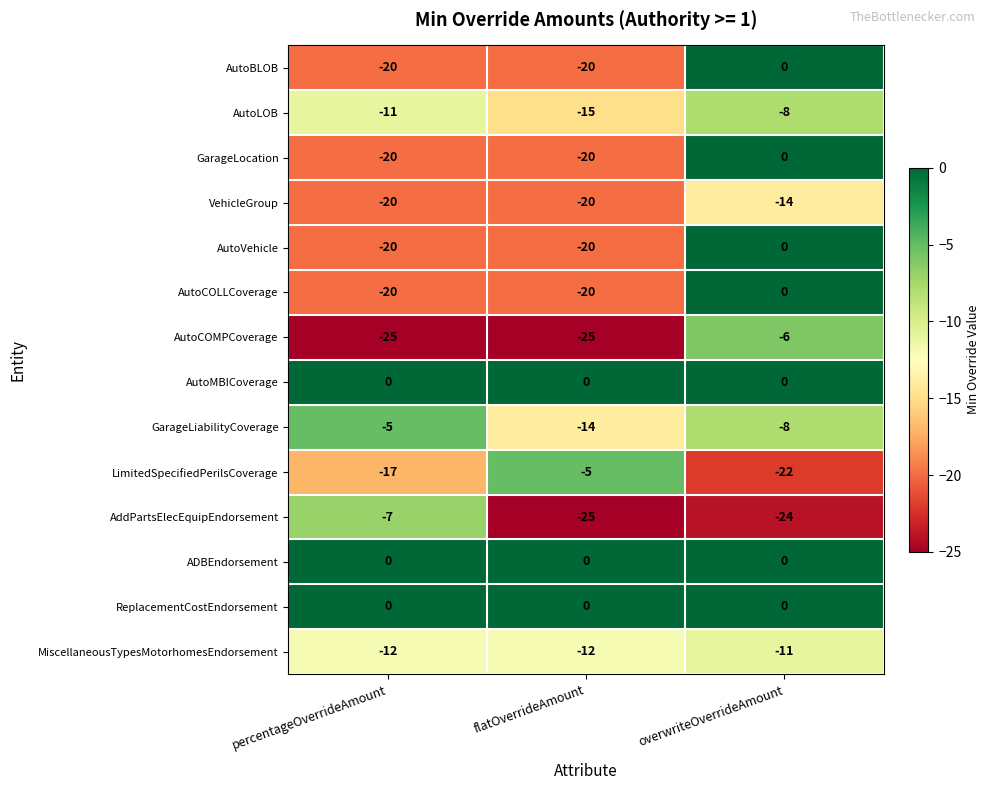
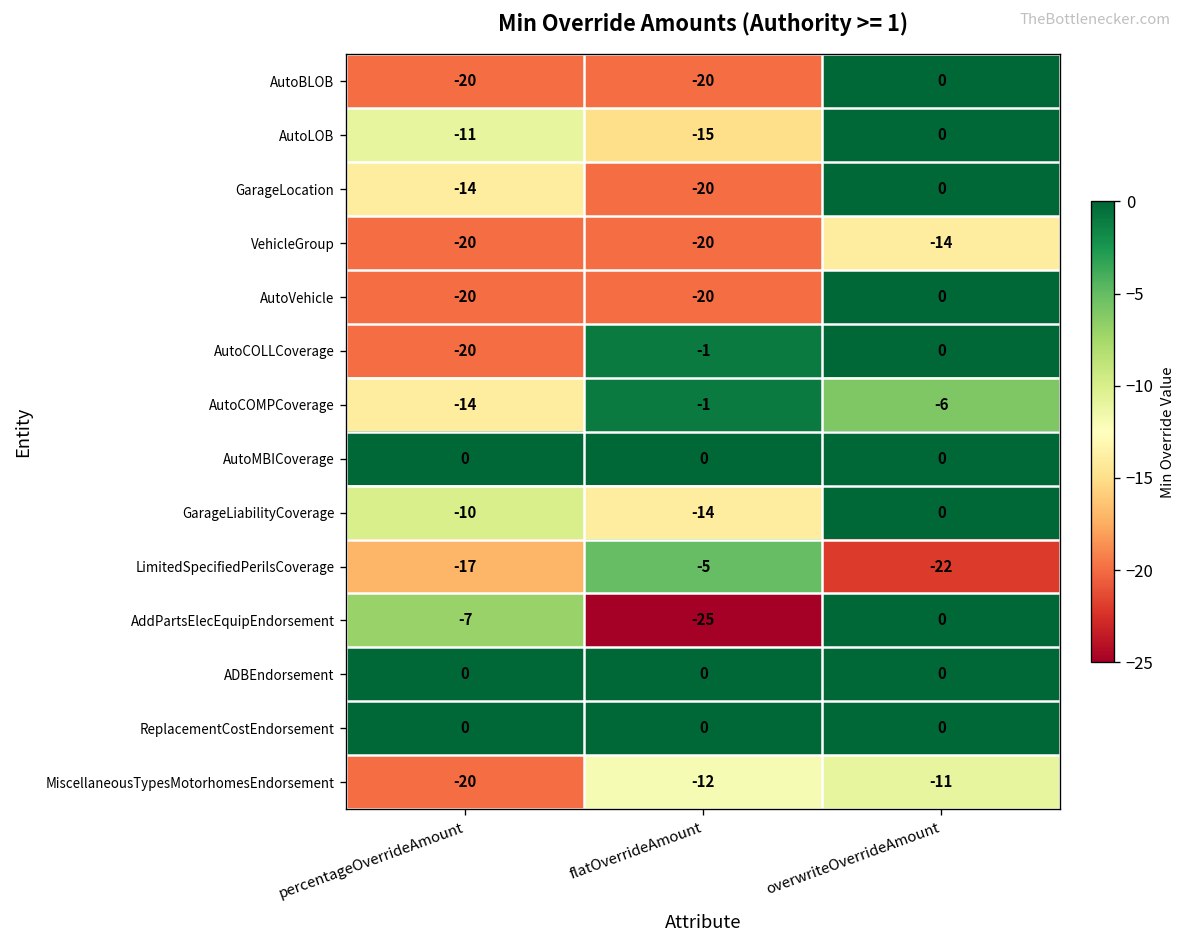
  {
    "AutoBLOB": {
      "percentageOverrideAmount": -20,
      "flatOverrideAmount": -20,
      "overwriteOverrideAmount": 0
    },
    "AutoLOB": {
      "percentageOverrideAmount": -11,
      "flatOverrideAmount": -15,
-     "overwriteOverrideAmount": -8
+     "overwriteOverrideAmount": 0
    },
    "GarageLocation": {
-     "percentageOverrideAmount": -20,
+     "percentageOverrideAmount": -14,
      "flatOverrideAmount": -20,
      "overwriteOverrideAmount": 0
    },
    "VehicleGroup": {
      "percentageOverrideAmount": -20,
      "flatOverrideAmount": -20,
      "overwriteOverrideAmount": -14
    },
    "AutoVehicle": {
      "percentageOverrideAmount": -20,
      "flatOverrideAmount": -20,
      "overwriteOverrideAmount": 0
    },
    "AutoCOLLCoverage": {
      "percentageOverrideAmount": -20,
-     "flatOverrideAmount": -20,
+     "flatOverrideAmount": -1,
      "overwriteOverrideAmount": 0
    },
    "AutoCOMPCoverage": {
-     "percentageOverrideAmount": -25,
-     "flatOverrideAmount": -25,
+     "percentageOverrideAmount": -14,
+     "flatOverrideAmount": -1,
      "overwriteOverrideAmount": -6
    },
    "AutoMBICoverage": {
      "percentageOverrideAmount": 0,
      "flatOverrideAmount": 0,
      "overwriteOverrideAmount": 0
    },
    "GarageLiabilityCoverage": {
-     "percentageOverrideAmount": -5,
+     "percentageOverrideAmount": -10,
      "flatOverrideAmount": -14,
-     "overwriteOverrideAmount": -8
+     "overwriteOverrideAmount": 0
    },
    "LimitedSpecifiedPerilsCoverage": {
      "percentageOverrideAmount": -17,
      "flatOverrideAmount": -5,
      "overwriteOverrideAmount": -22
    },
    "AddPartsElecEquipEndorsement": {
      "percentageOverrideAmount": -7,
      "flatOverrideAmount": -25,
-     "overwriteOverrideAmount": -24
+     "overwriteOverrideAmount": 0
    },
    "ADBEndorsement": {
      "percentageOverrideAmount": 0,
      "flatOverrideAmount": 0,
      "overwriteOverrideAmount": 0
    },
    "ReplacementCostEndorsement": {
      "percentageOverrideAmount": 0,
      "flatOverrideAmount": 0,
      "overwriteOverrideAmount": 0
    },
    "MiscellaneousTypesMotorhomesEndorsement": {
-     "percentageOverrideAmount": -12,
+     "percentageOverrideAmount": -20,
      "flatOverrideAmount": -12,
      "overwriteOverrideAmount": -11
    }
  }
